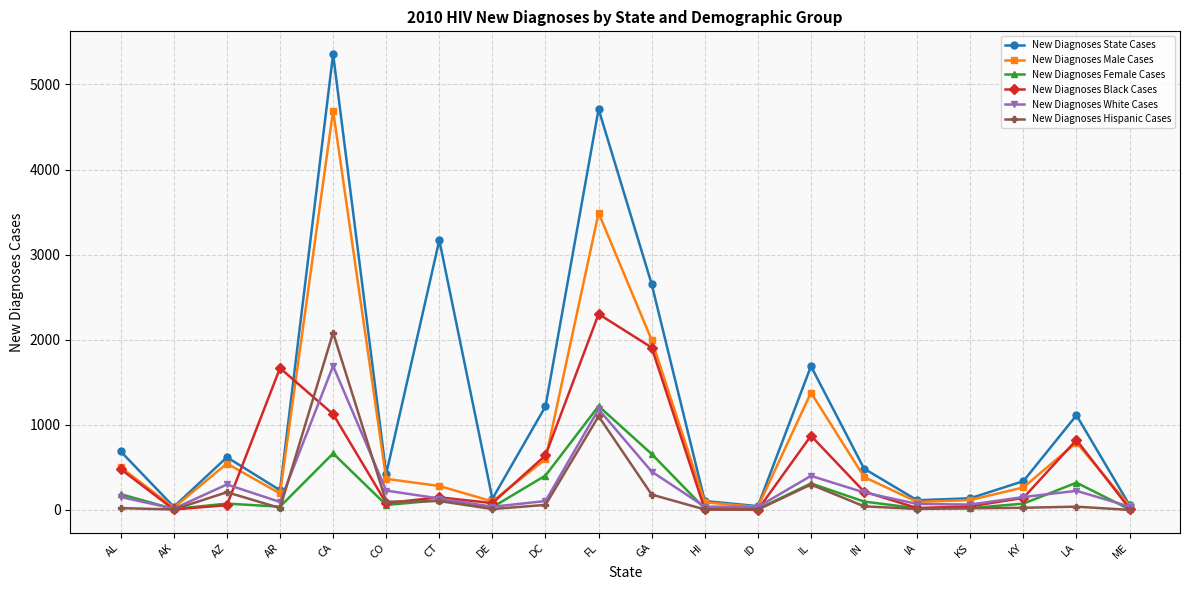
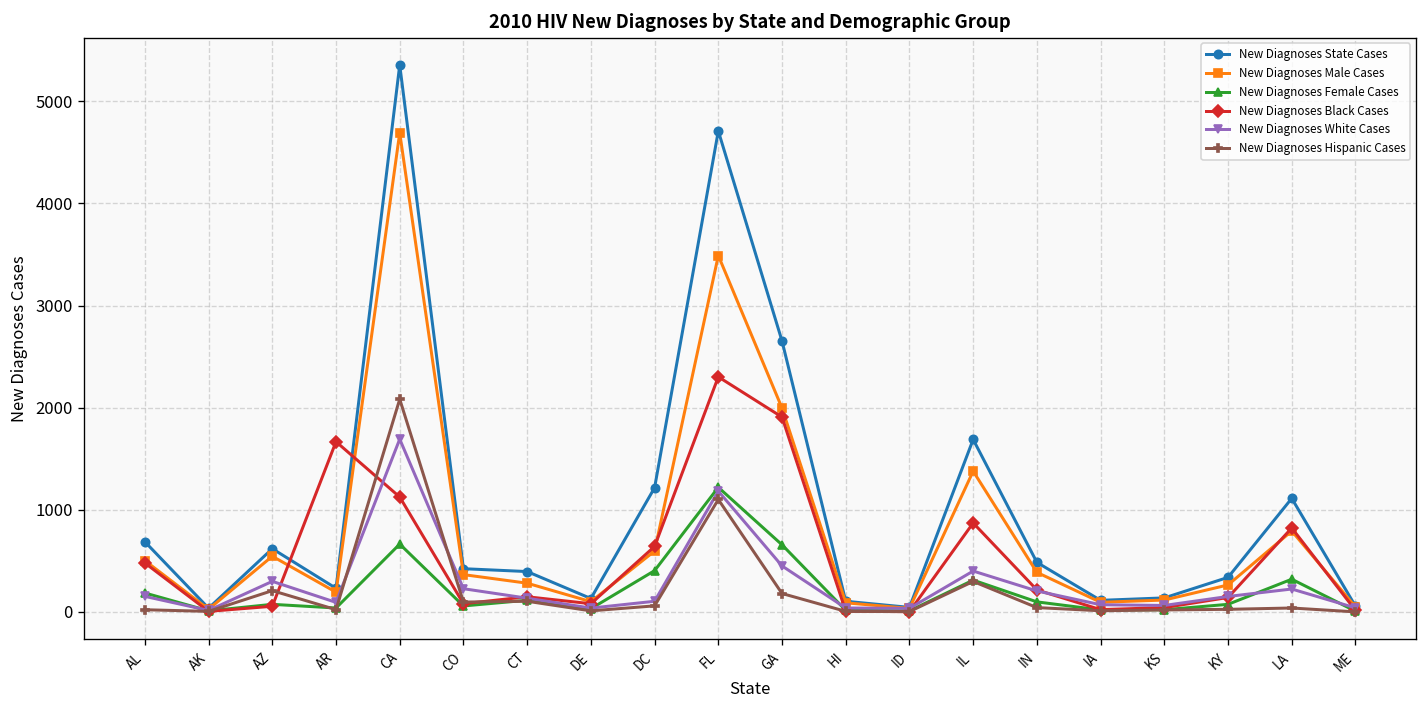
  {
    "New Diagnoses State Cases": {
      "AL": 700,
      "AZ": 600,
      "AR": 200,
      "CA": 5400,
      "CO": 400,
-     "CT": 3200,
+     "CT": 400,
      "DE": 100,
      "DC": 1200,
      "FL": 4700,
      "GA": 2700,
      "IL": 1700,
      "IN": 500,
      "KY": 300,
      "LA": 1100
    },
    "New Diagnoses Male Cases": {
      "AZ": 500,
      "AR": 200,
      "CA": 4700,
      "CO": 400,
      "CT": 300,
      "DC": 600,
      "FL": 3500,
      "GA": 2000,
      "IL": 1400,
      "IN": 400,
      "KY": 300
    },
    "New Diagnoses Female Cases": {
      "AL": 200,
      "CA": 700,
      "DC": 400,
      "FL": 1200,
      "GA": 700,
      "IN": 100,
      "KY": 100,
      "LA": 300
    },
    "New Diagnoses Black Cases": {
      "AR": 1700,
      "CA": 1100,
      "DC": 600,
      "FL": 2300,
      "GA": 1900,
      "IL": 900
    },
    "New Diagnoses White Cases": {
      "AL": 200,
      "AZ": 300,
      "AR": 100,
      "CA": 1700,
      "CO": 200,
      "DC": 100,
      "FL": 1200,
      "GA": 500,
      "IL": 400,
      "LA": 200
    },
    "New Diagnoses Hispanic Cases": {
      "AL": 0,
      "AZ": 200,
      "CA": 2100,
      "DC": 100,
      "FL": 1100,
      "GA": 200,
      "IN": 0,
      "KY": 0,
      "LA": 0
    }
  }
